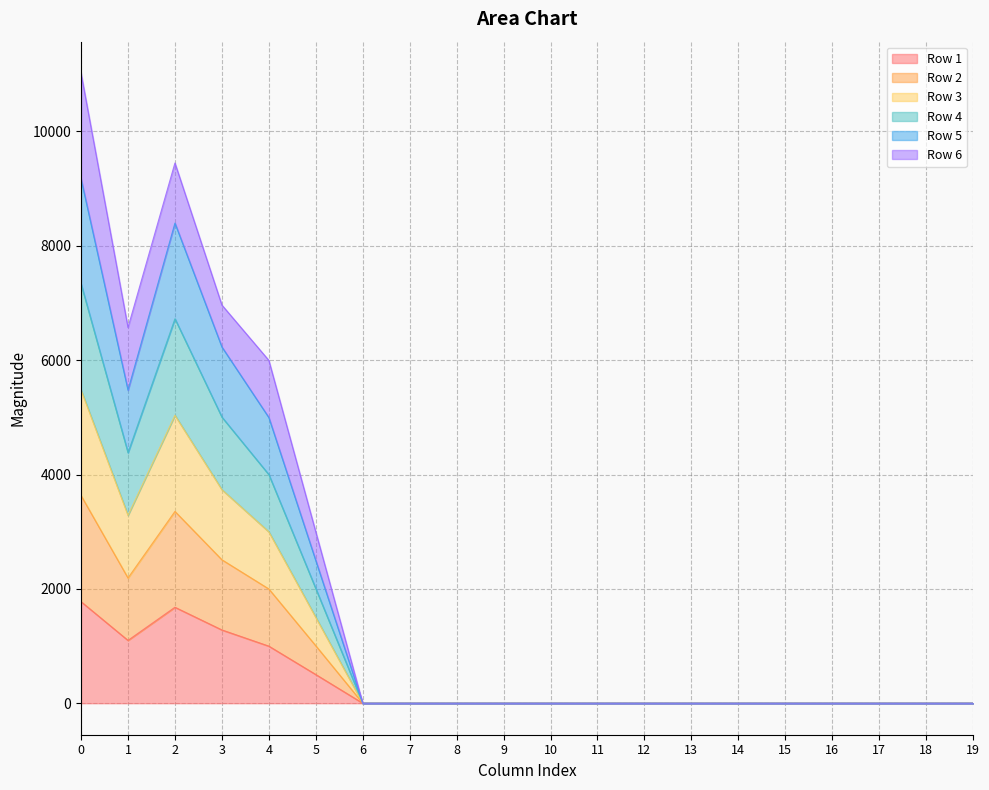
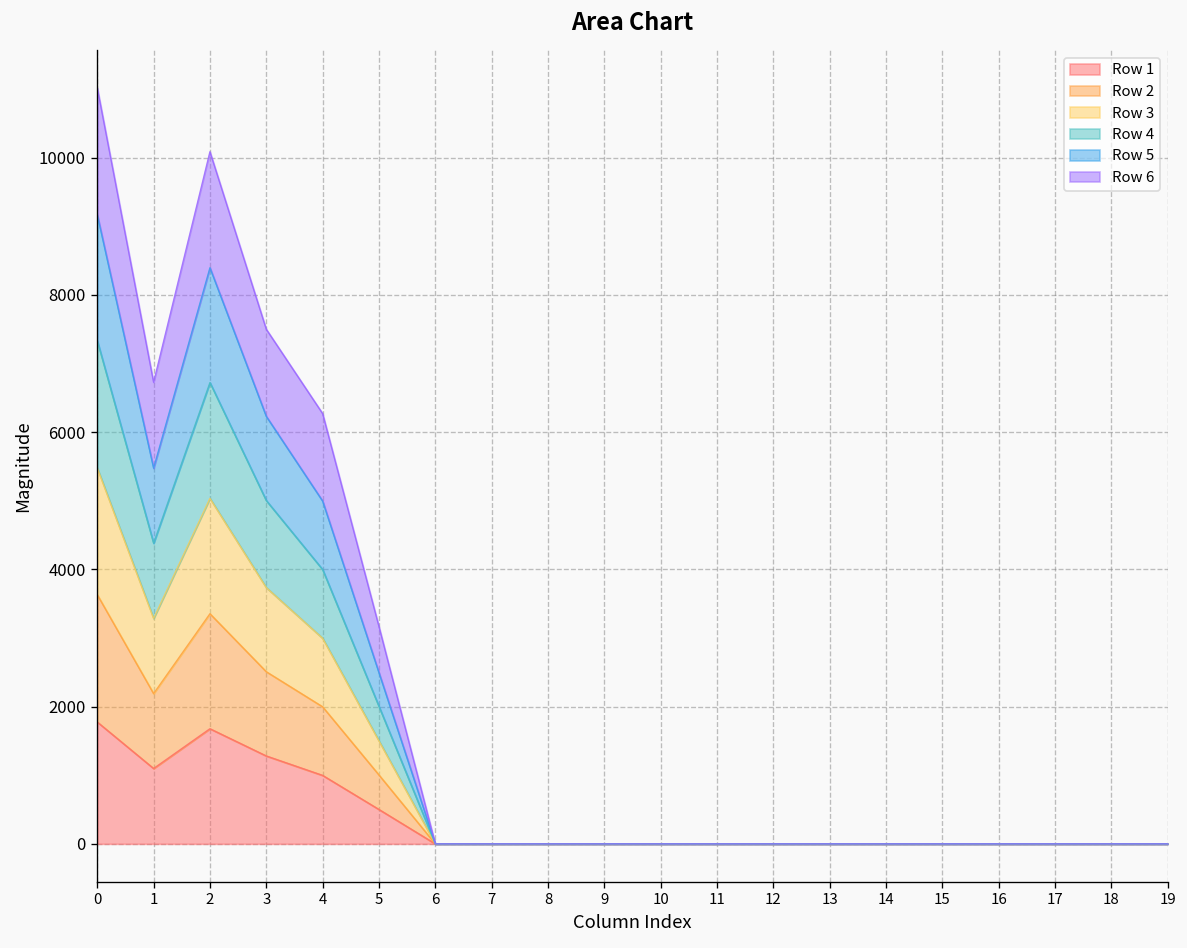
  {
    "Row 6": {
      "0": 1800,
-     "1": 1100,
-     "2": 1100,
-     "3": 700,
-     "4": 1000,
-     "5": 500
+     "1": 1300,
+     "2": 1700,
+     "3": 1300,
+     "4": 1300,
+     "5": 700
    }
  }
